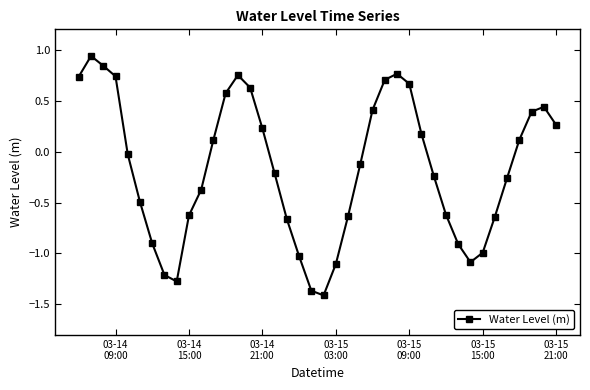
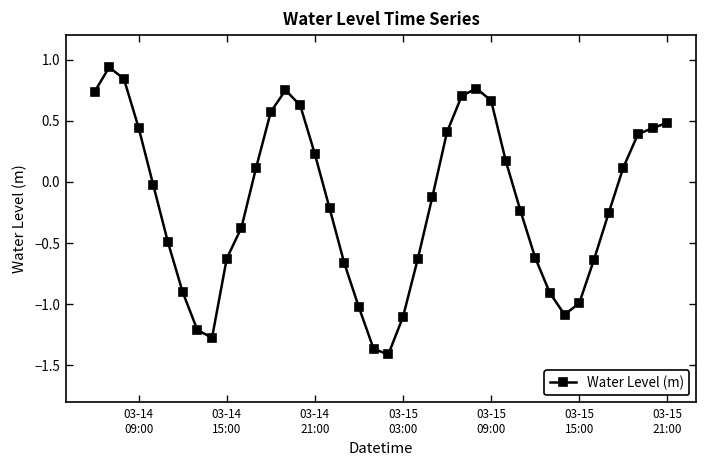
  {
-   "03-14 09:00": 0.74,
+   "03-14 09:00": 0.44,
    "03-14 15:00": -0.63,
    "03-14 21:00": 0.23,
    "03-15 03:00": -1.10,
    "03-15 09:00": 0.67,
    "03-15 15:00": -0.99,
-   "03-15 21:00": 0.26
+   "03-15 21:00": 0.48
  }
